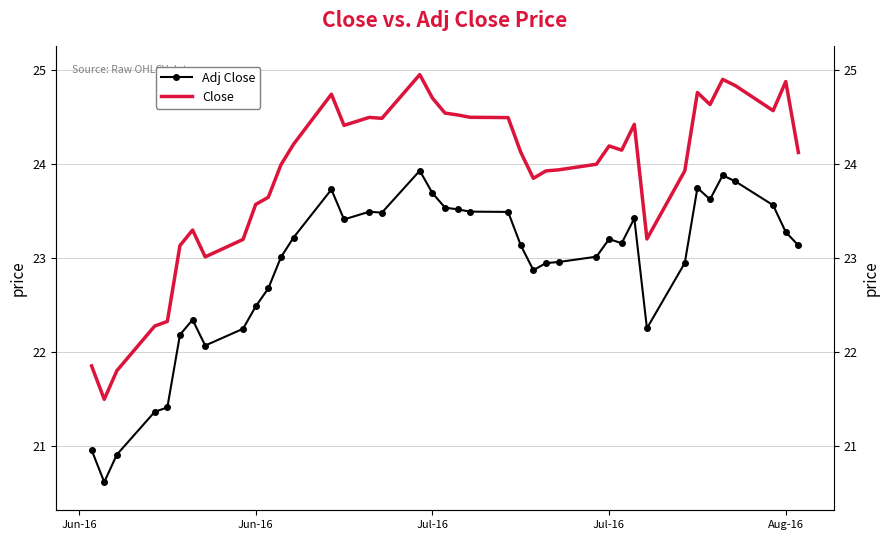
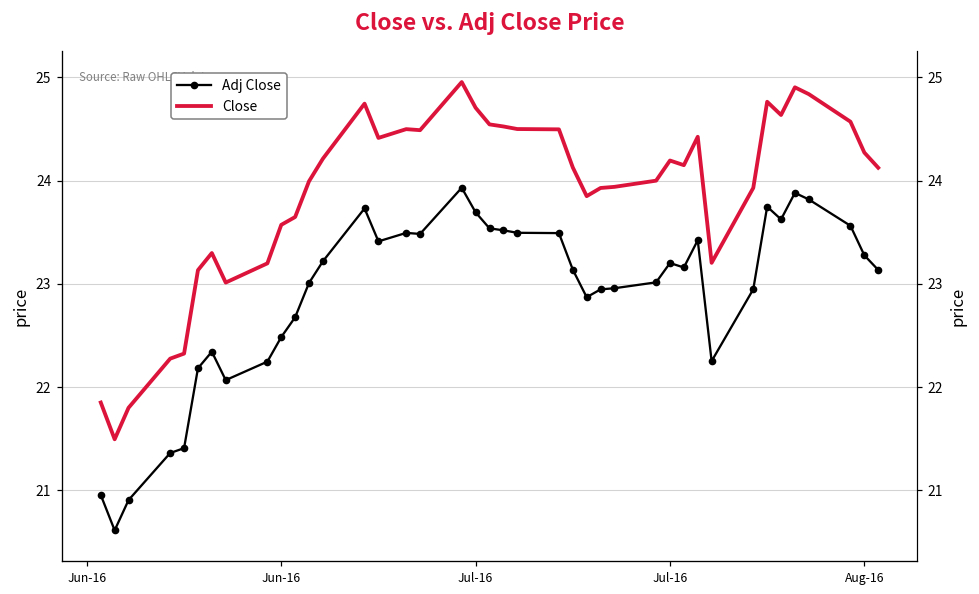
  {
    "Adj Close": {
      "Jun-16": 22.5,
      "Aug-16": 23.3
    },
    "Close": {
      "Jun-16": 23.6,
-     "Aug-16": 24.9
+     "Aug-16": 24.3
    }
  }
